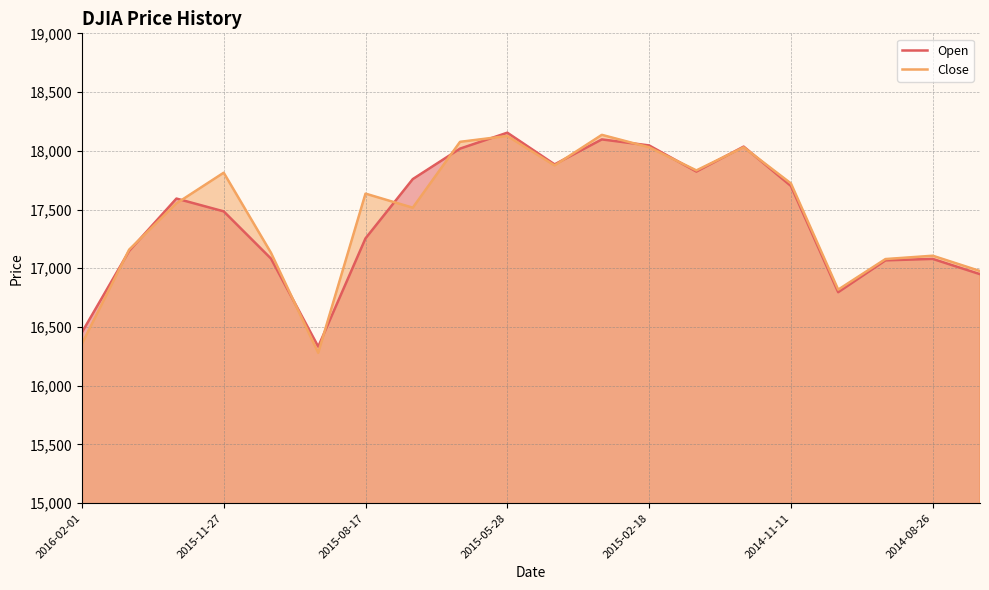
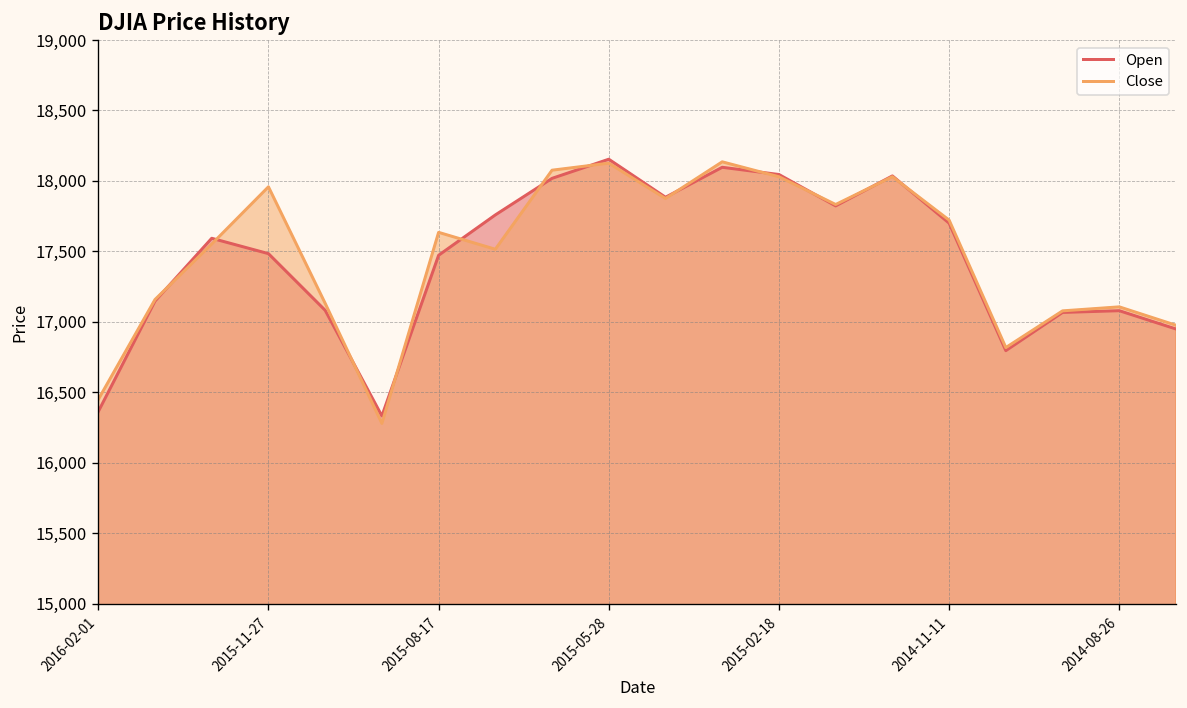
  {
    "Open": {
-     "2016-02-01": "16,450",
+     "2016-02-01": "16,360",
      "2015-11-27": "17,480",
-     "2015-08-17": "17,250",
+     "2015-08-17": "17,470",
      "2015-05-28": "18,150",
      "2014-11-11": "17,700",
      "2014-08-26": "17,080"
    },
    "Close": {
-     "2016-02-01": "16,360",
-     "2015-11-27": "17,810",
+     "2016-02-01": "16,450",
+     "2015-11-27": "17,960",
      "2015-08-17": "17,640",
      "2015-05-28": "18,130",
      "2014-11-11": "17,720",
      "2014-08-26": "17,110"
    }
  }
